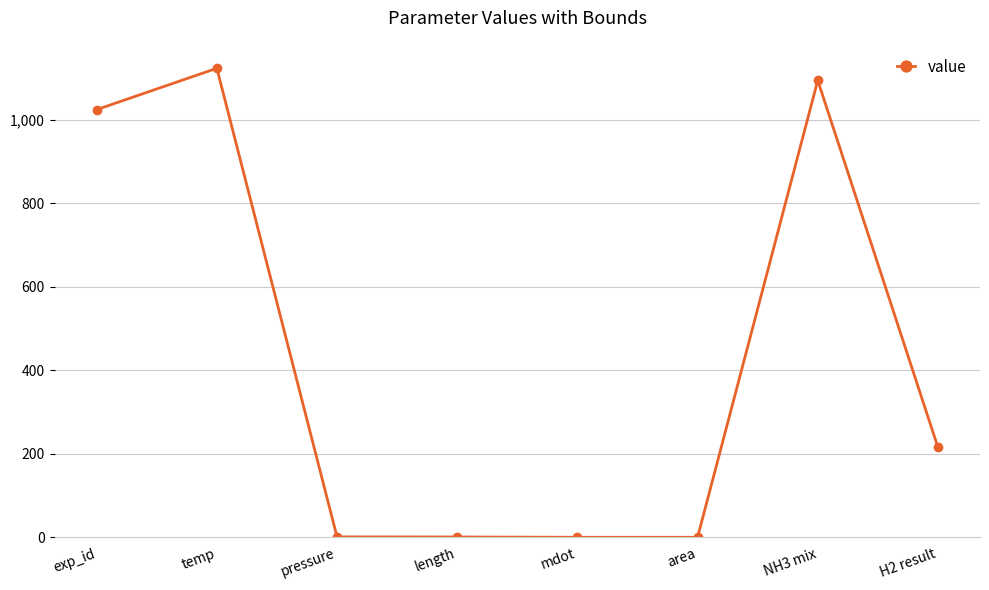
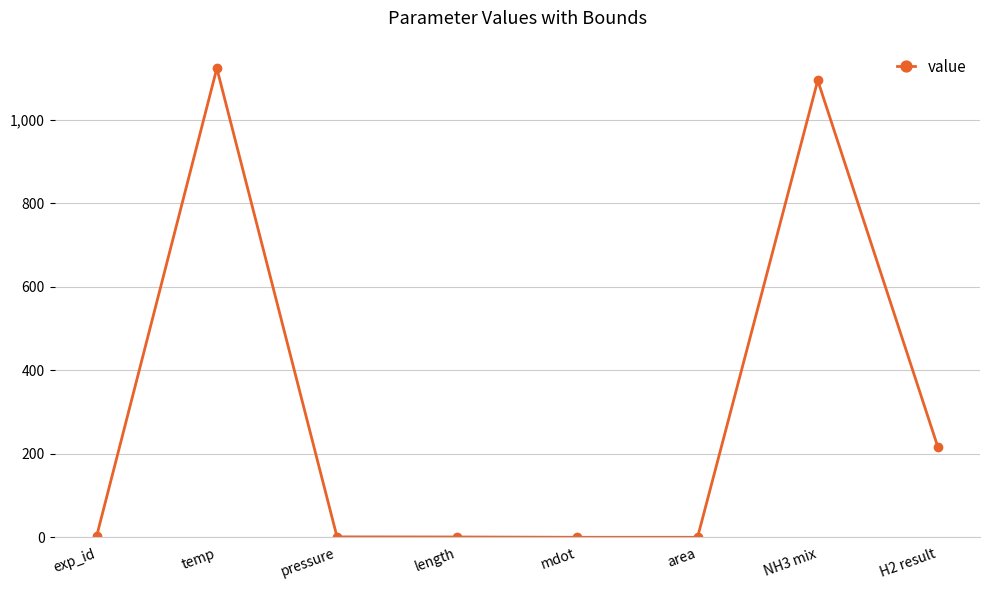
  {
-   "exp_id": "1,020",
+   "exp_id": "0",
    "temp": "1,120",
    "pressure": "0",
    "length": "0",
    "mdot": "0",
    "area": "0",
    "NH3 mix": "1,090",
    "H2 result": "220"
  }
